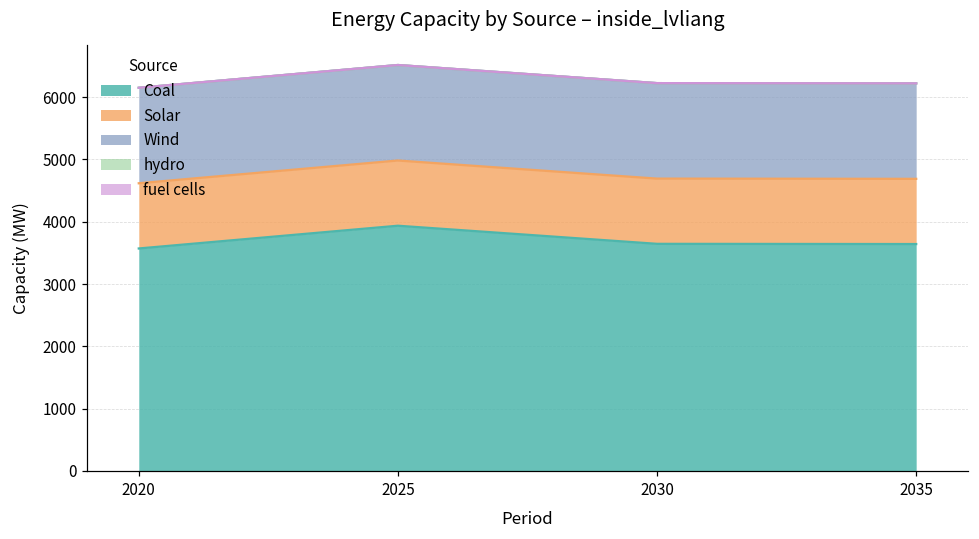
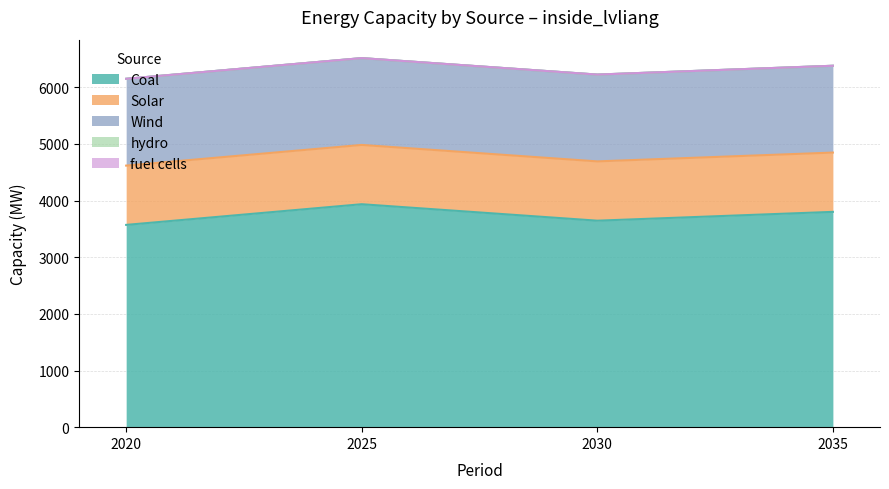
  {
    "Coal": {
      "2020": 3600,
      "2025": 3900,
      "2030": 3600,
-     "2035": 3600
+     "2035": 3800
    },
    "Solar": {
      "2020": 1000,
      "2025": 1000,
      "2030": 1000,
      "2035": 1000
    }
  }
